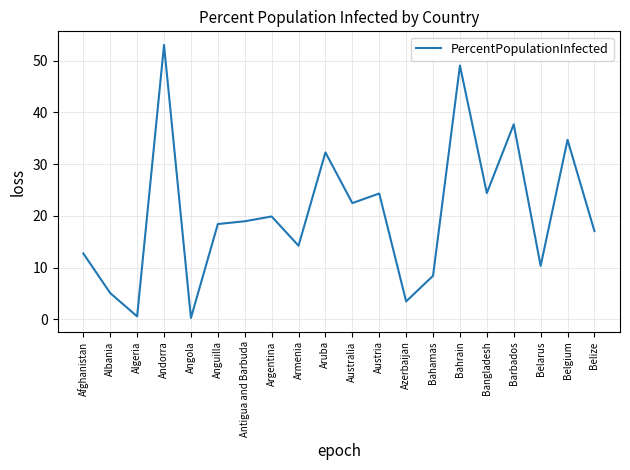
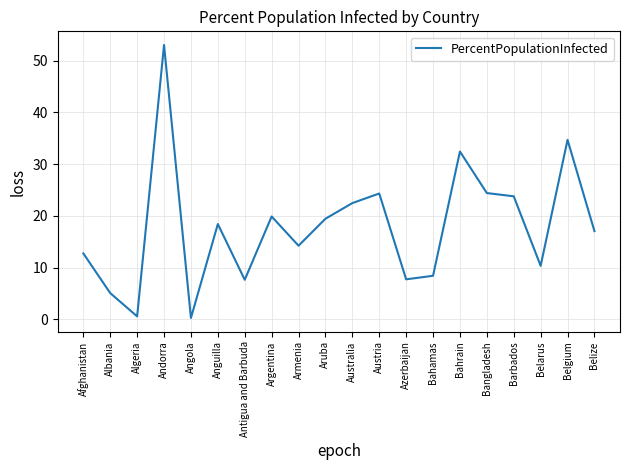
  {
    "Afghanistan": 13,
    "Albania": 5,
    "Algeria": 1,
    "Andorra": 53,
    "Angola": 0,
    "Anguilla": 18,
-   "Antigua and Barbuda": 19,
+   "Antigua and Barbuda": 8,
    "Argentina": 20,
    "Armenia": 14,
-   "Aruba": 32,
+   "Aruba": 19,
    "Australia": 22,
    "Austria": 24,
-   "Azerbaijan": 3,
+   "Azerbaijan": 8,
    "Bahamas": 8,
-   "Bahrain": 49,
+   "Bahrain": 32,
    "Bangladesh": 24,
-   "Barbados": 38,
+   "Barbados": 24,
    "Belarus": 10,
    "Belgium": 35,
    "Belize": 17
  }
